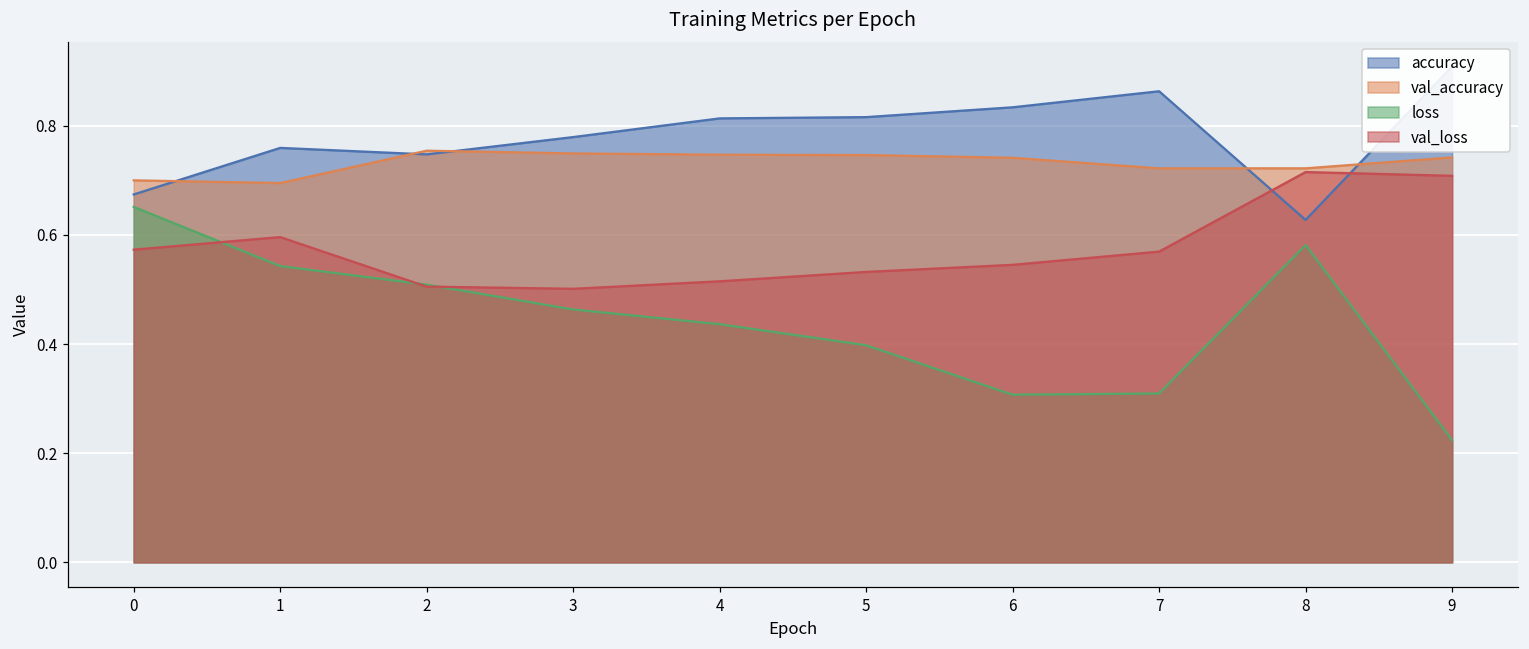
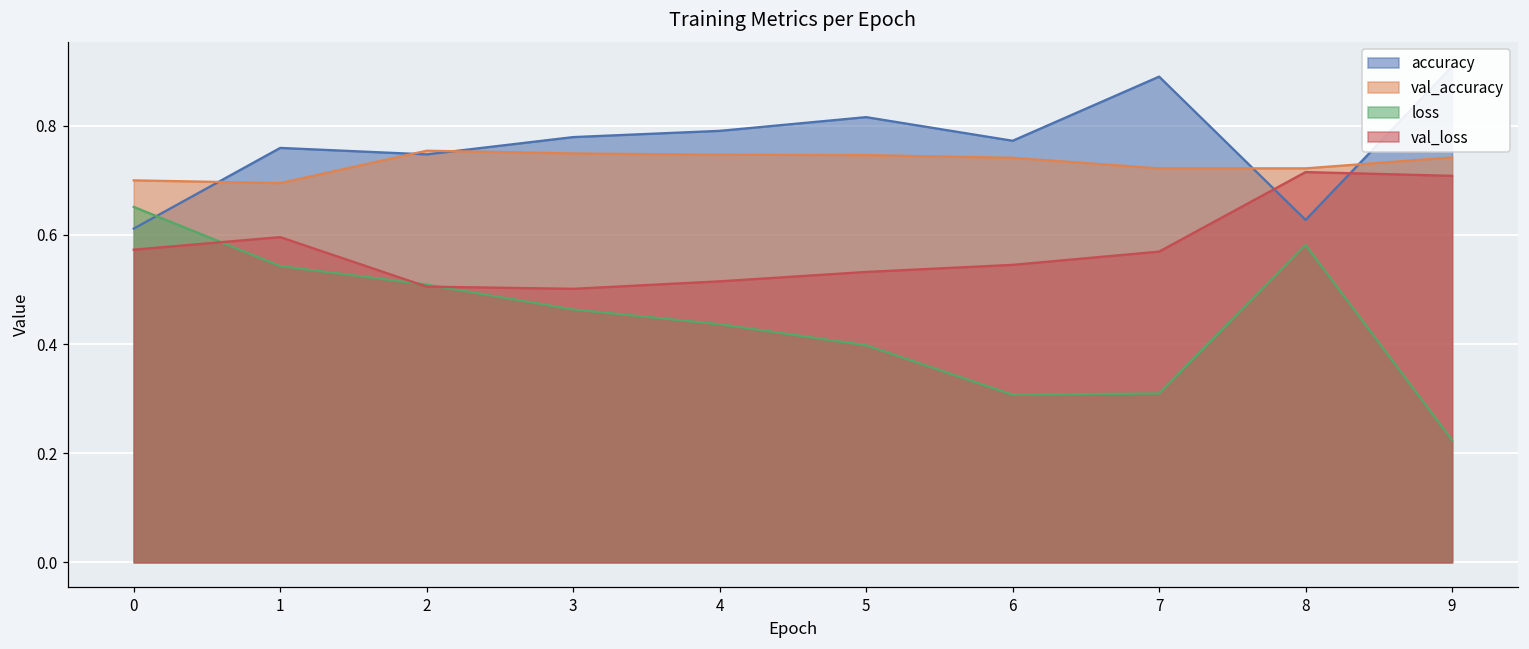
  {
    "accuracy": {
-     "0": 0.67,
+     "0": 0.61,
      "1": 0.76,
      "2": 0.75,
      "3": 0.78,
-     "4": 0.81,
+     "4": 0.79,
      "5": 0.82,
-     "6": 0.83,
-     "7": 0.86,
+     "6": 0.77,
+     "7": 0.89,
      "8": 0.63
    },
    "loss": {
      "0": 0.65,
      "1": 0.54,
      "3": 0.46,
      "4": 0.44,
      "5": 0.40,
      "6": 0.31,
      "7": 0.31,
      "8": 0.58,
      "9": 0.22
    }
  }
